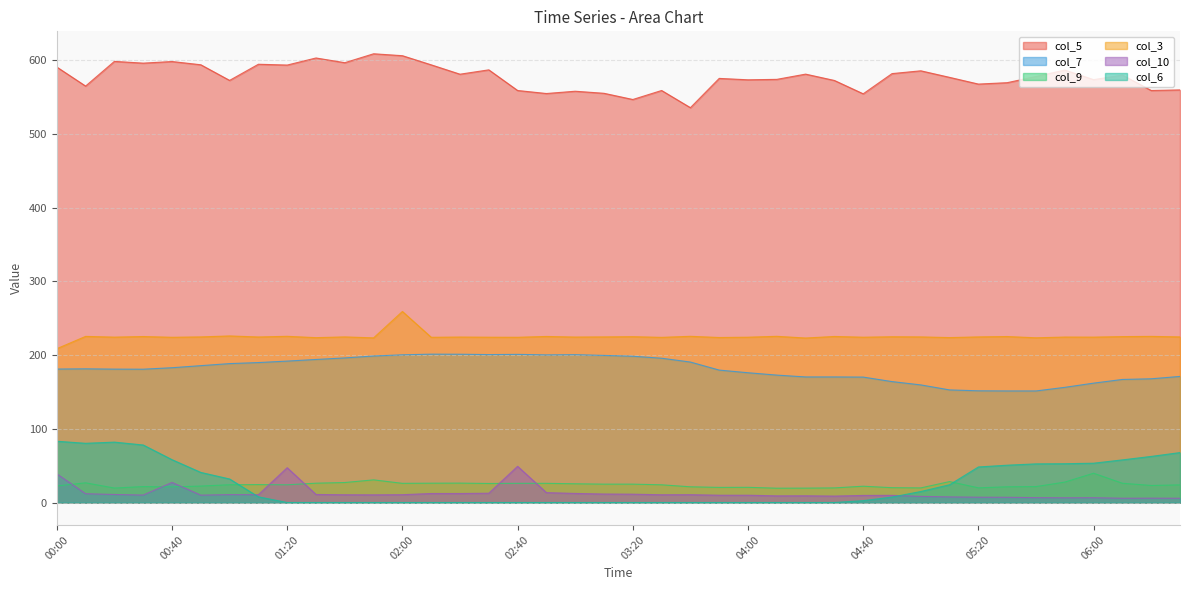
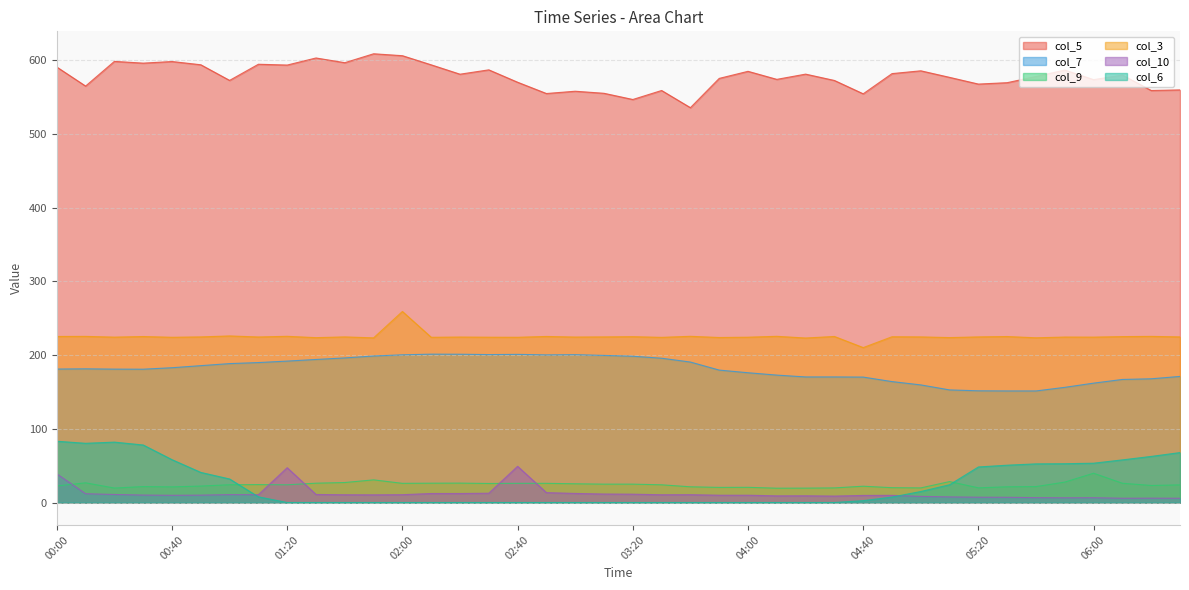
  {
    "col_5": {
      "00:00": 590,
      "00:40": 600,
      "01:20": 590,
      "02:00": 610,
-     "02:40": 560,
+     "02:40": 570,
      "03:20": 550,
-     "04:00": 570,
+     "04:00": 580,
      "04:40": 550,
      "05:20": 570
    },
    "col_3": {
-     "00:00": 210,
+     "00:00": 230,
      "00:40": 220,
      "01:20": 230,
      "02:00": 260,
      "02:40": 220,
      "03:20": 220,
      "04:00": 220,
-     "04:40": 220,
+     "04:40": 210,
      "05:20": 220,
      "06:00": 220
    },
    "col_10": {
      "00:00": 40,
-     "00:40": 30,
+     "00:40": 10,
      "01:20": 50,
      "02:00": 10,
      "02:40": 50,
      "03:20": 10,
      "04:00": 10,
      "04:40": 10,
      "05:20": 10,
      "06:00": 10
    }
  }
